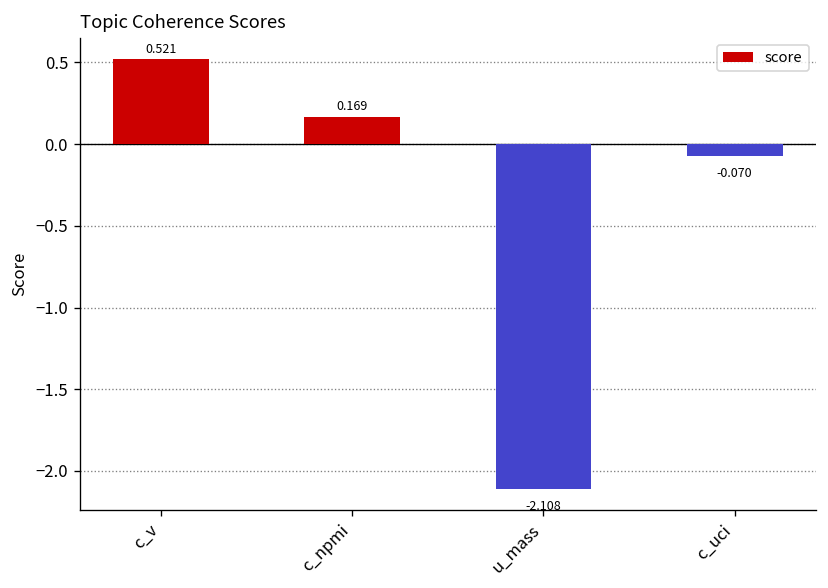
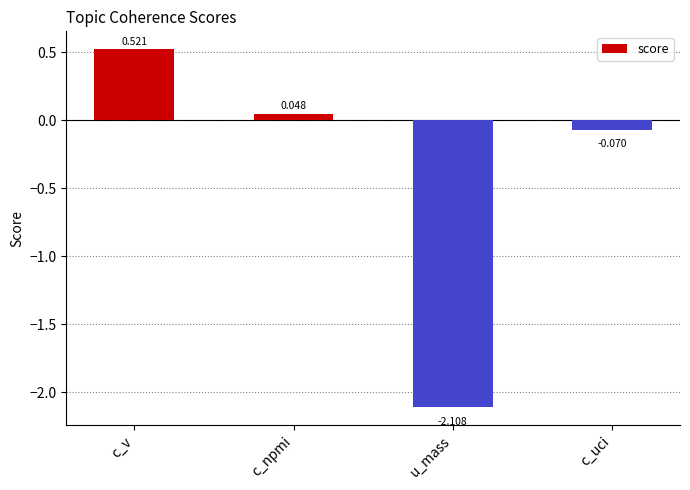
  {
    "c_v": 0.521,
-   "c_npmi": 0.169,
+   "c_npmi": 0.048,
    "u_mass": -2.108,
    "c_uci": -0.070
  }
